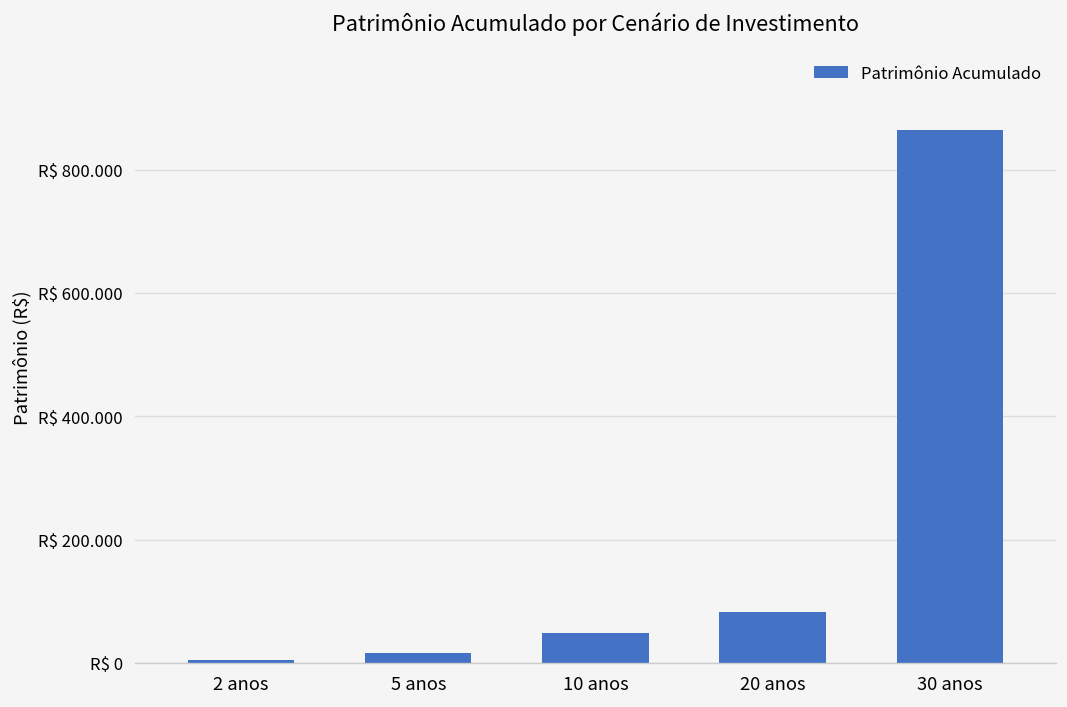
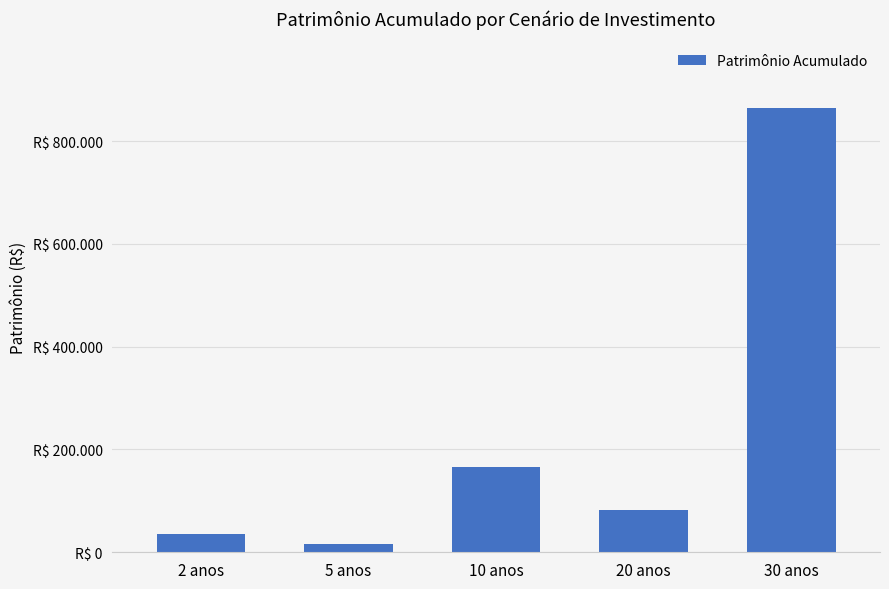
  {
-   "2 anos": "R$ 10",
+   "2 anos": "R$ 40",
    "5 anos": "R$ 20",
-   "10 anos": "R$ 50",
+   "10 anos": "R$ 170",
    "20 anos": "R$ 80",
    "30 anos": "R$ 860"
  }
